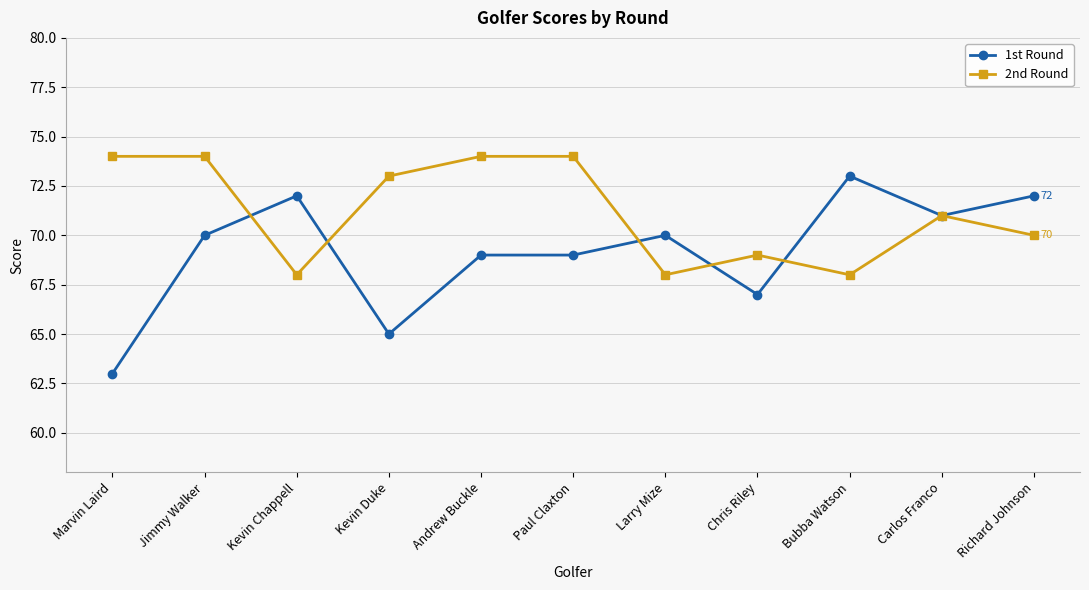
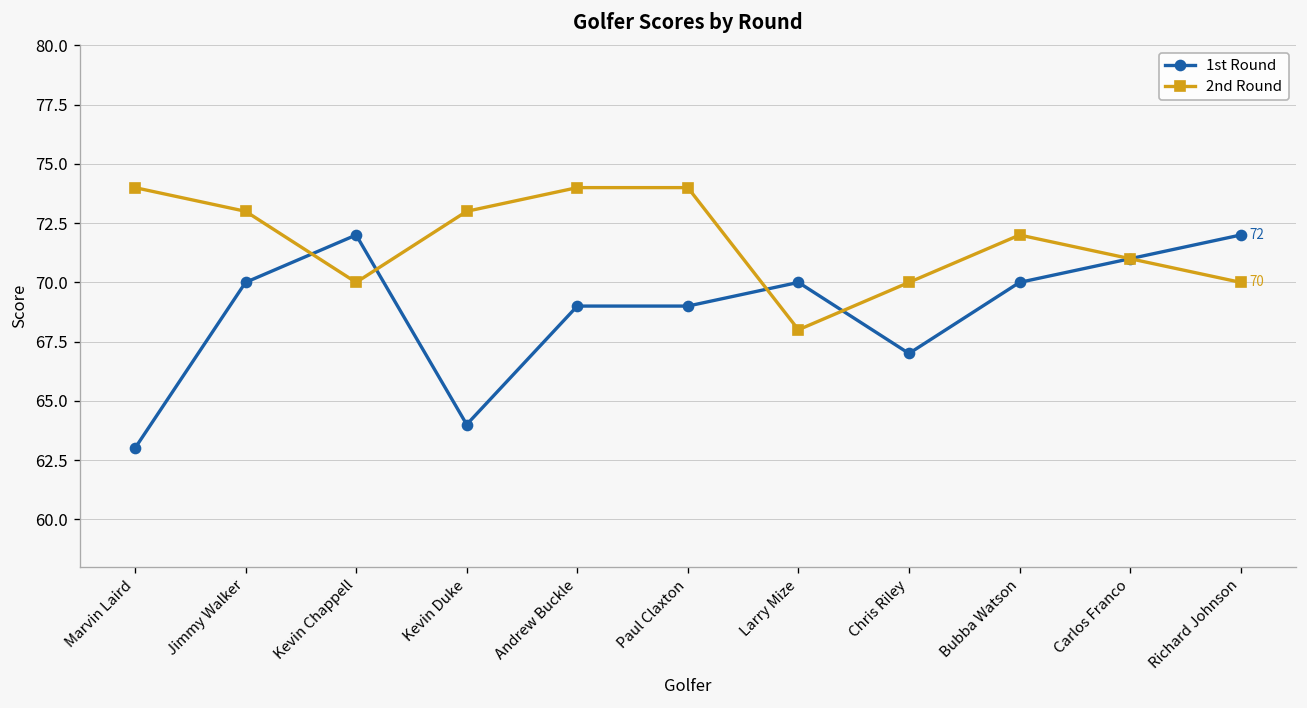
  {
    "1st Round": {
      "Marvin Laird": 63,
      "Jimmy Walker": 70,
      "Kevin Chappell": 72,
-     "Kevin Duke": 65,
+     "Kevin Duke": 64,
      "Andrew Buckle": 69,
      "Paul Claxton": 69,
      "Larry Mize": 70,
      "Chris Riley": 67,
-     "Bubba Watson": 73
+     "Bubba Watson": 70
    },
    "2nd Round": {
      "Marvin Laird": 74,
-     "Jimmy Walker": 74,
-     "Kevin Chappell": 68,
+     "Jimmy Walker": 73,
+     "Kevin Chappell": 70,
      "Kevin Duke": 73,
      "Andrew Buckle": 74,
      "Paul Claxton": 74,
      "Larry Mize": 68,
-     "Chris Riley": 69,
-     "Bubba Watson": 68
+     "Chris Riley": 70,
+     "Bubba Watson": 72
    }
  }
